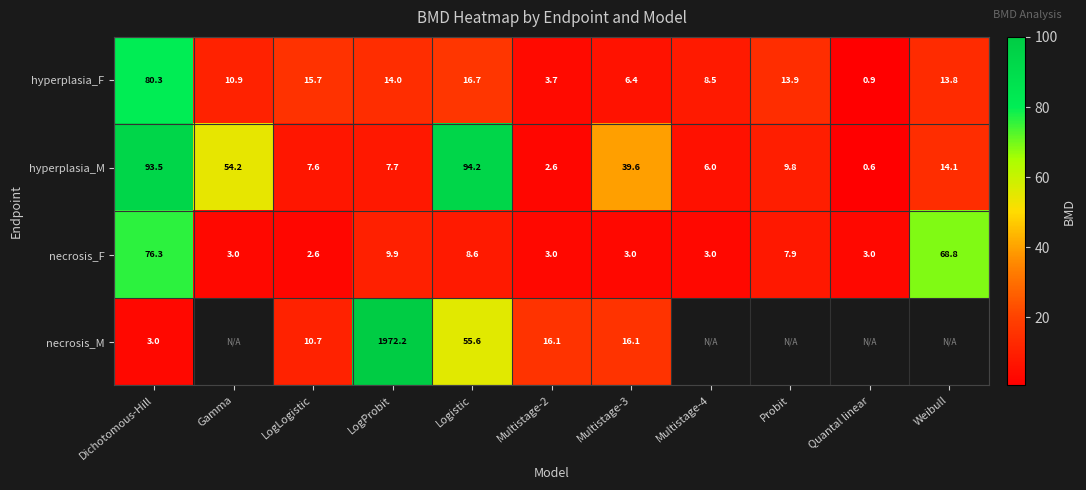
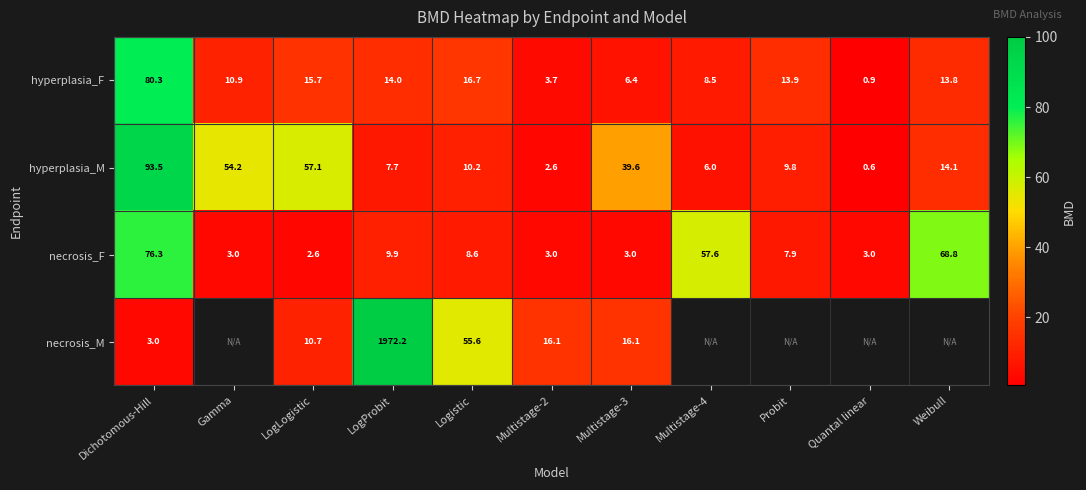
  {
    "hyperplasia_F": {
      "Dichotomous-Hill": 80.3,
      "Gamma": 10.9,
      "LogLogistic": 15.7,
      "LogProbit": 14.0,
      "Logistic": 16.7,
      "Multistage-2": 3.7,
      "Multistage-3": 6.4,
      "Multistage-4": 8.5,
      "Probit": 13.9,
      "Quantal linear": 0.9,
      "Weibull": 13.8
    },
    "hyperplasia_M": {
      "Dichotomous-Hill": 93.5,
      "Gamma": 54.2,
-     "LogLogistic": 7.6,
+     "LogLogistic": 57.1,
      "LogProbit": 7.7,
-     "Logistic": 94.2,
+     "Logistic": 10.2,
      "Multistage-2": 2.6,
      "Multistage-3": 39.6,
      "Multistage-4": 6.0,
      "Probit": 9.8,
      "Quantal linear": 0.6,
      "Weibull": 14.1
    },
    "necrosis_F": {
      "Dichotomous-Hill": 76.3,
      "Gamma": 3.0,
      "LogLogistic": 2.6,
      "LogProbit": 9.9,
      "Logistic": 8.6,
      "Multistage-2": 3.0,
      "Multistage-3": 3.0,
-     "Multistage-4": 3.0,
+     "Multistage-4": 57.6,
      "Probit": 7.9,
      "Quantal linear": 3.0,
      "Weibull": 68.8
    },
    "necrosis_M": {
      "Dichotomous-Hill": 3.0,
      "LogLogistic": 10.7,
      "LogProbit": 1972.2,
      "Logistic": 55.6,
      "Multistage-2": 16.1,
      "Multistage-3": 16.1
    }
  }
